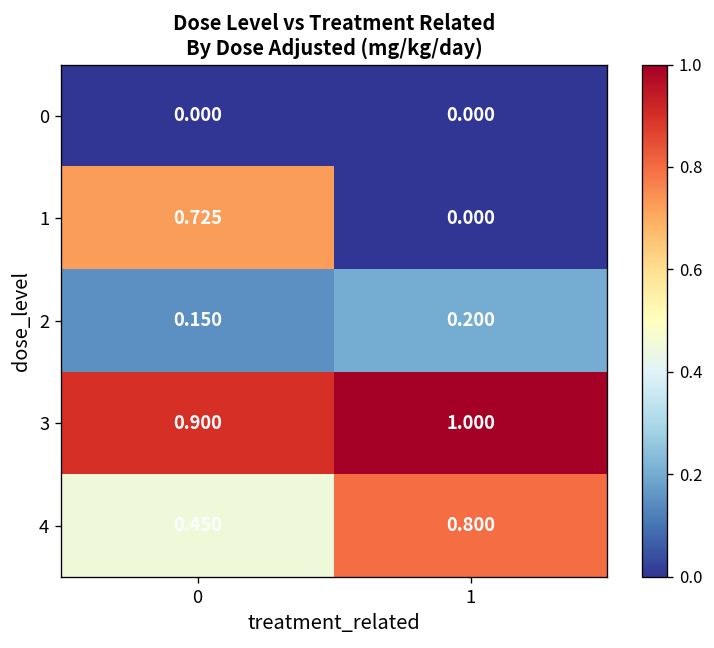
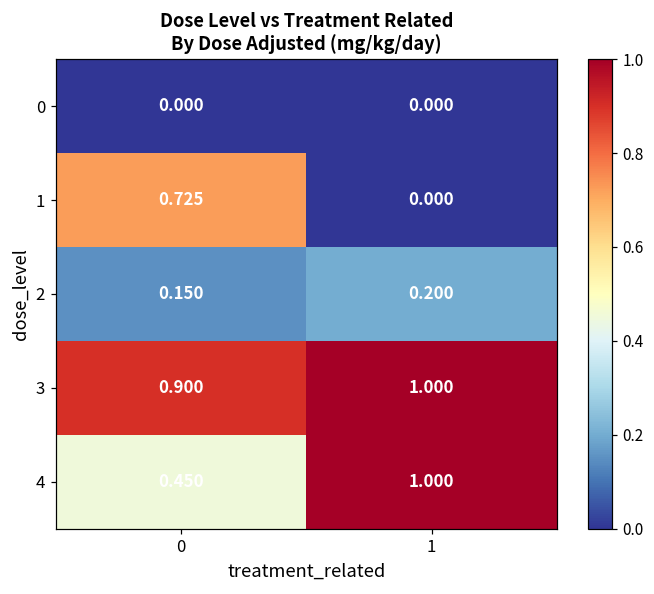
  {
    "0": {
      "0": 0.000,
      "1": 0.000
    },
    "1": {
      "0": 0.725,
      "1": 0.000
    },
    "2": {
      "0": 0.150,
      "1": 0.200
    },
    "3": {
      "0": 0.900,
      "1": 1.000
    },
    "4": {
-     "1": 0.800
+     "1": 1.000
    }
  }
